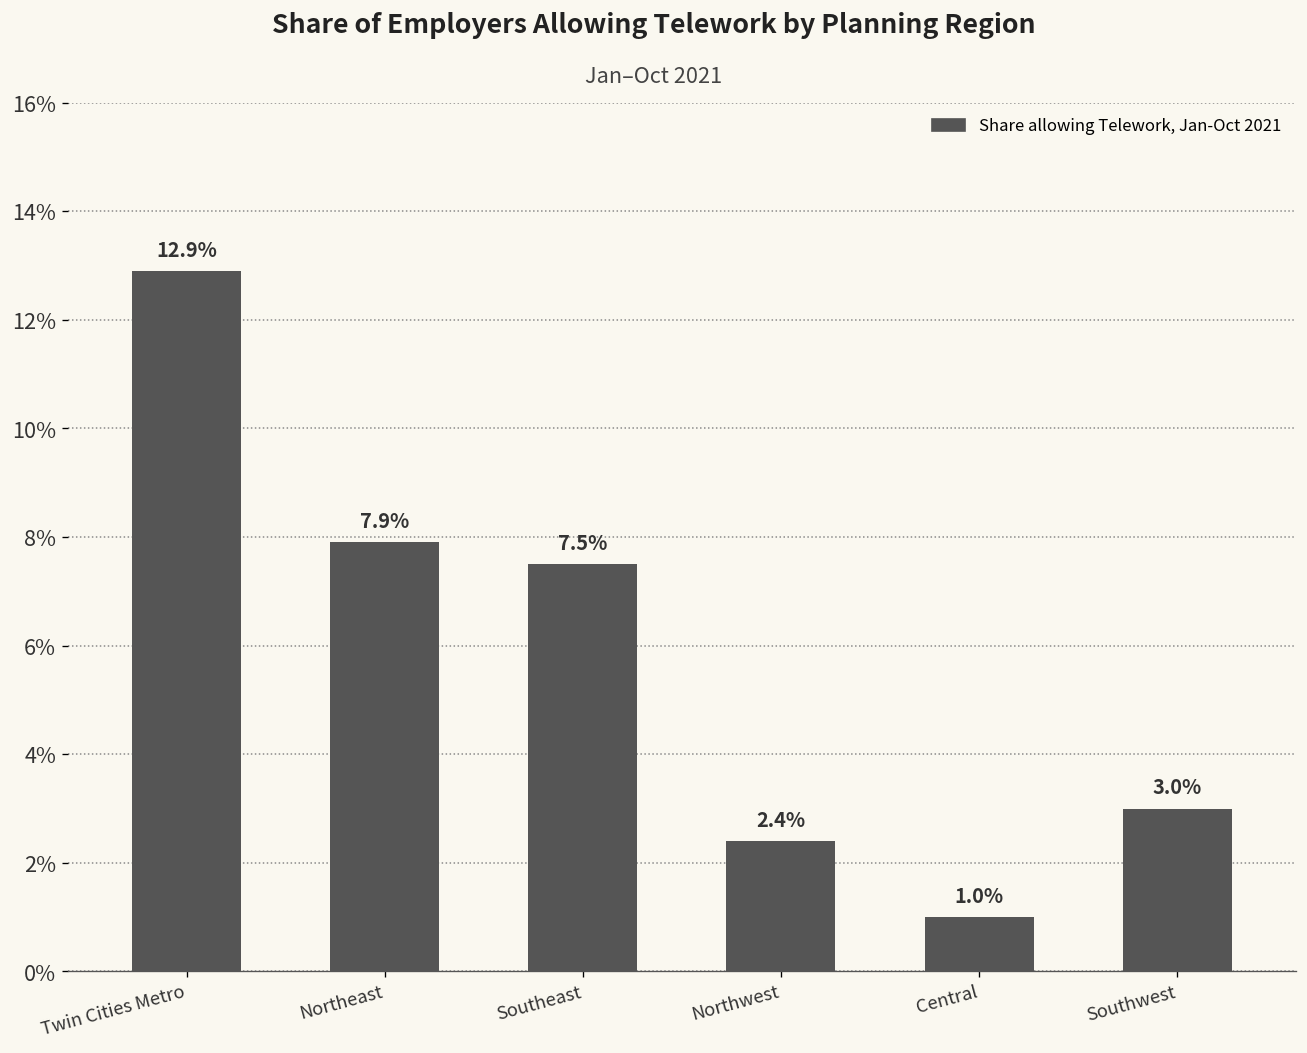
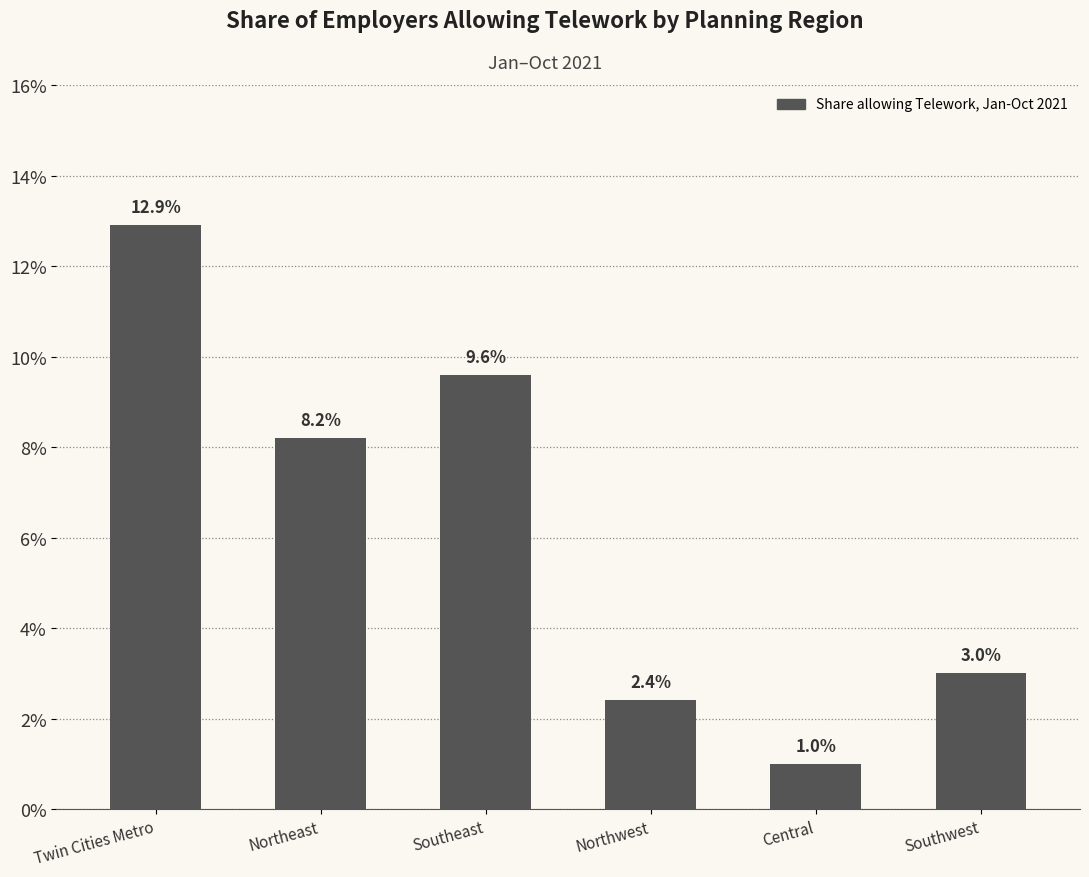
  {
    "Twin Cities Metro": "12.9%",
-   "Northeast": "7.9%",
-   "Southeast": "7.5%",
+   "Northeast": "8.2%",
+   "Southeast": "9.6%",
    "Northwest": "2.4%",
    "Central": "1.0%",
    "Southwest": "3.0%"
  }
